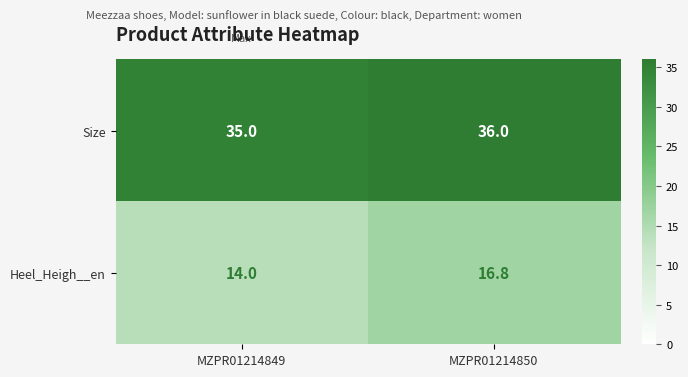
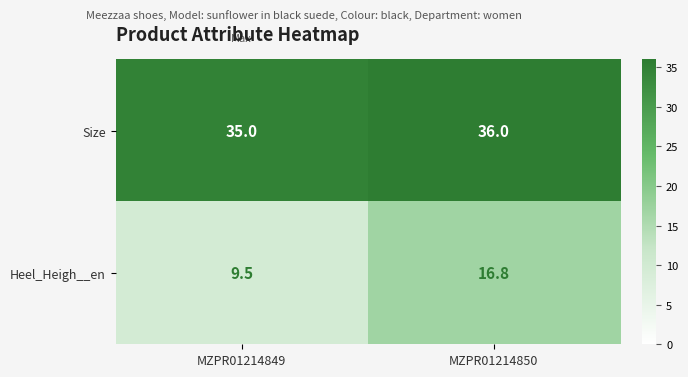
  {
    "Size": {
      "MZPR01214849": 35.0,
      "MZPR01214850": 36.0
    },
    "Heel_Heigh__en": {
-     "MZPR01214849": 14.0,
+     "MZPR01214849": 9.5,
      "MZPR01214850": 16.8
    }
  }
